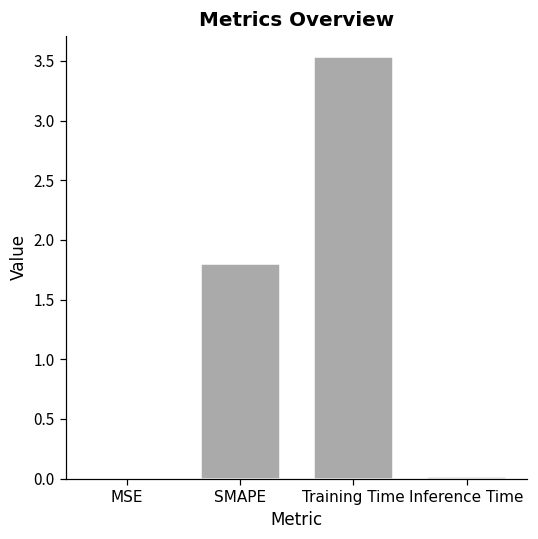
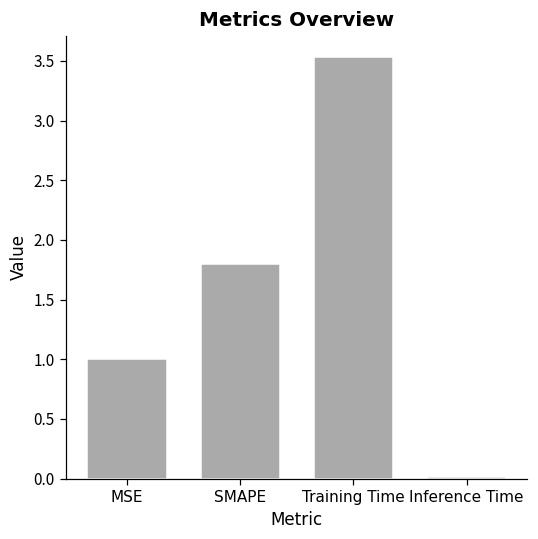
  {
-   "MSE": 0,
+   "MSE": 1,
    "SMAPE": 1.80,
    "Training Time": 3.54
  }
